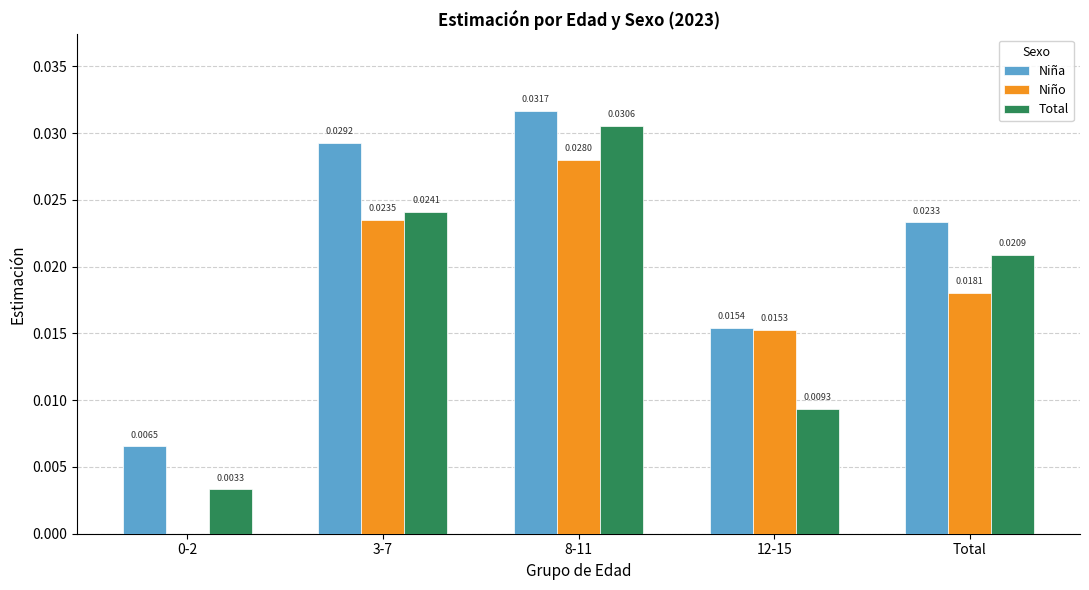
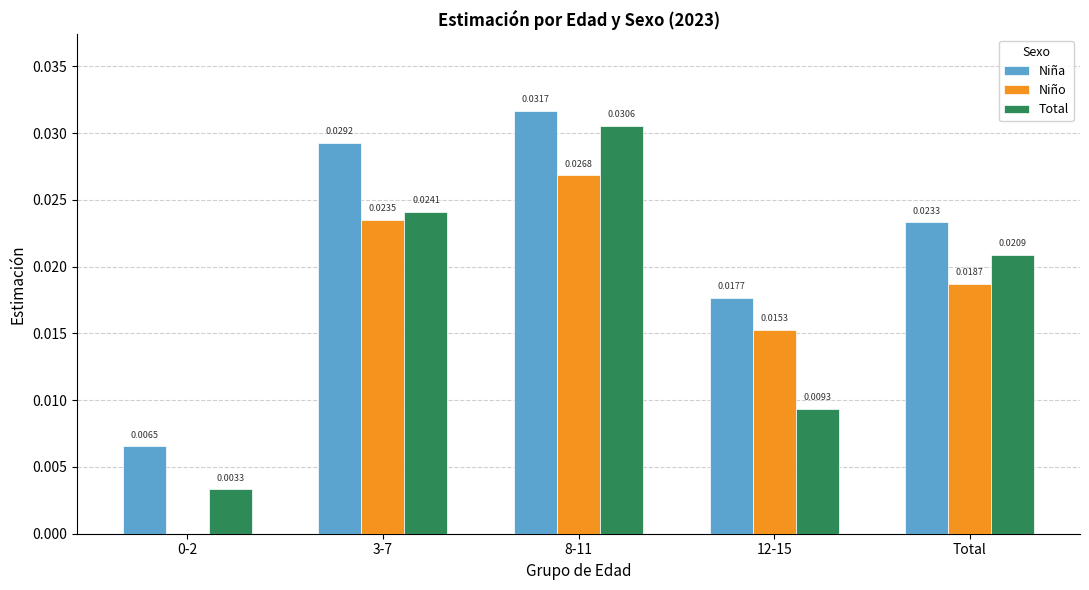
  {
    "Niña": {
      "0-2": 0.0065,
      "3-7": 0.0292,
      "8-11": 0.0317,
-     "12-15": 0.0154,
+     "12-15": 0.0177,
      "Total": 0.0233
    },
    "Niño": {
      "3-7": 0.0235,
-     "8-11": 0.0280,
+     "8-11": 0.0268,
      "12-15": 0.0153,
-     "Total": 0.0181
+     "Total": 0.0187
    },
    "Total": {
      "0-2": 0.0033,
      "3-7": 0.0241,
      "8-11": 0.0306,
      "12-15": 0.0093,
      "Total": 0.0209
    }
  }
